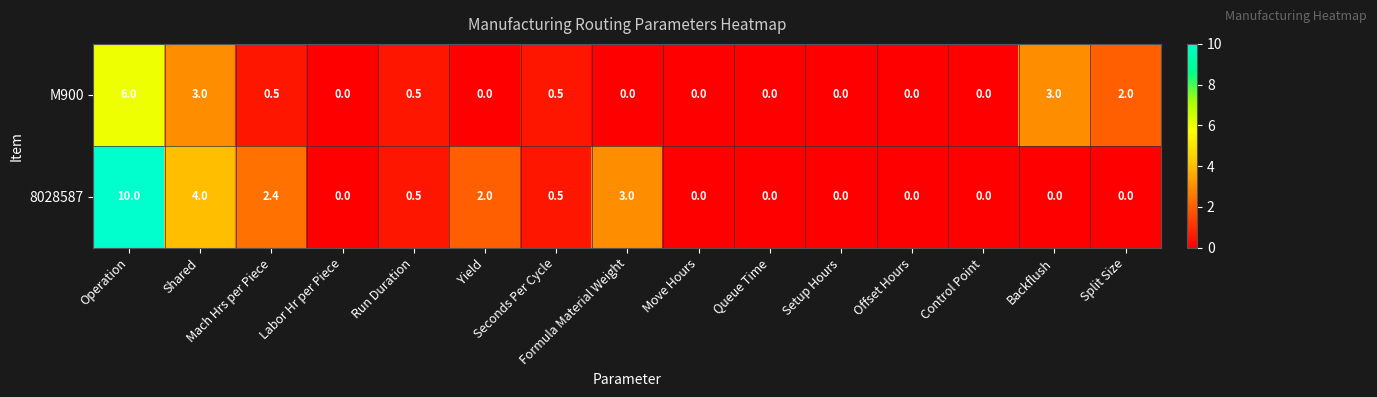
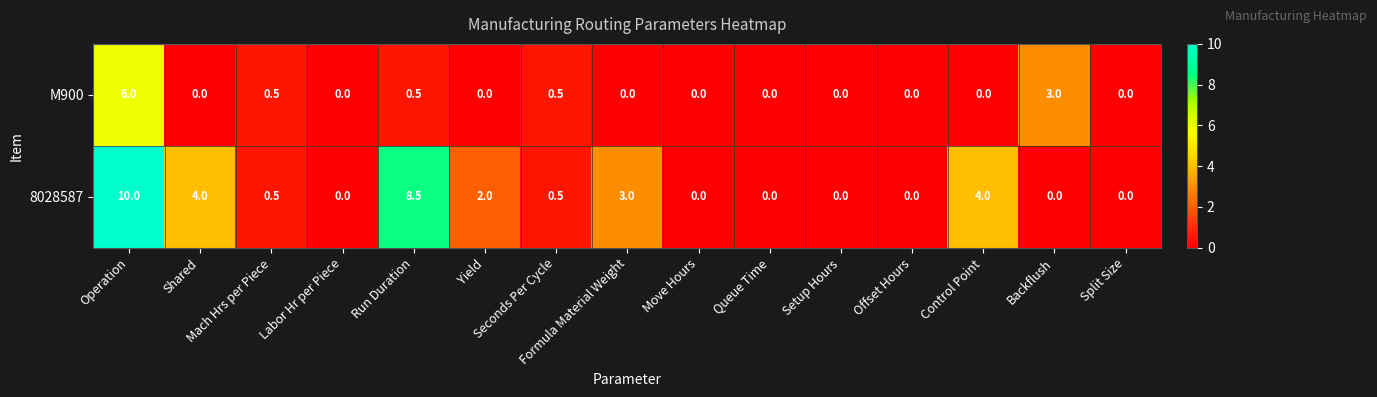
  {
    "M900": {
      "Operation": 6.0,
-     "Shared": 3.0,
+     "Shared": 0.0,
      "Mach Hrs per Piece": 0.5,
      "Labor Hr per Piece": 0.0,
      "Run Duration": 0.5,
      "Yield": 0.0,
      "Seconds Per Cycle": 0.5,
      "Formula Material Weight": 0.0,
      "Move Hours": 0.0,
      "Queue Time": 0.0,
      "Setup Hours": 0.0,
      "Offset Hours": 0.0,
      "Control Point": 0.0,
      "Backflush": 3.0,
-     "Split Size": 2.0
+     "Split Size": 0.0
    },
    "8028587": {
      "Operation": 10.0,
      "Shared": 4.0,
-     "Mach Hrs per Piece": 2.4,
+     "Mach Hrs per Piece": 0.5,
      "Labor Hr per Piece": 0.0,
-     "Run Duration": 0.5,
+     "Run Duration": 8.5,
      "Yield": 2.0,
      "Seconds Per Cycle": 0.5,
      "Formula Material Weight": 3.0,
      "Move Hours": 0.0,
      "Queue Time": 0.0,
      "Setup Hours": 0.0,
      "Offset Hours": 0.0,
-     "Control Point": 0.0,
+     "Control Point": 4.0,
      "Backflush": 0.0,
      "Split Size": 0.0
    }
  }
